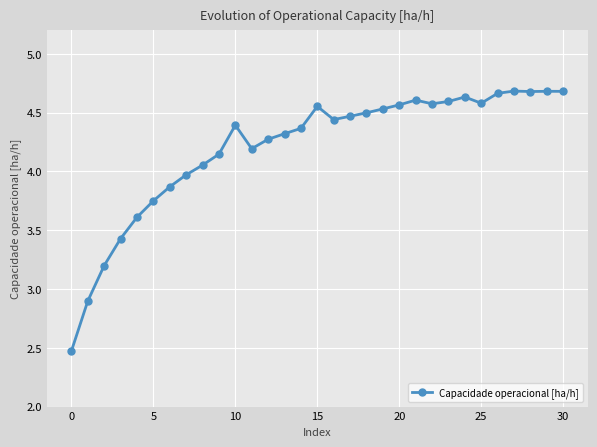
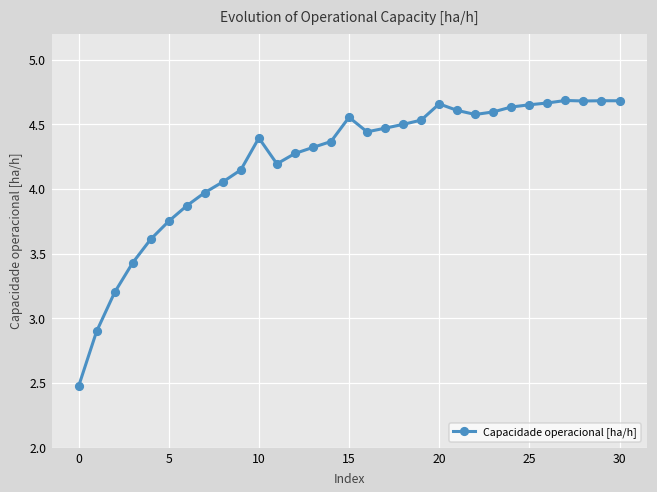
  {
    "0": 2.47,
    "5": 3.75,
    "10": 4.39,
    "15": 4.55,
-   "20": 4.57,
-   "25": 4.58,
+   "20": 4.66,
+   "25": 4.65,
    "30": 4.68
  }
